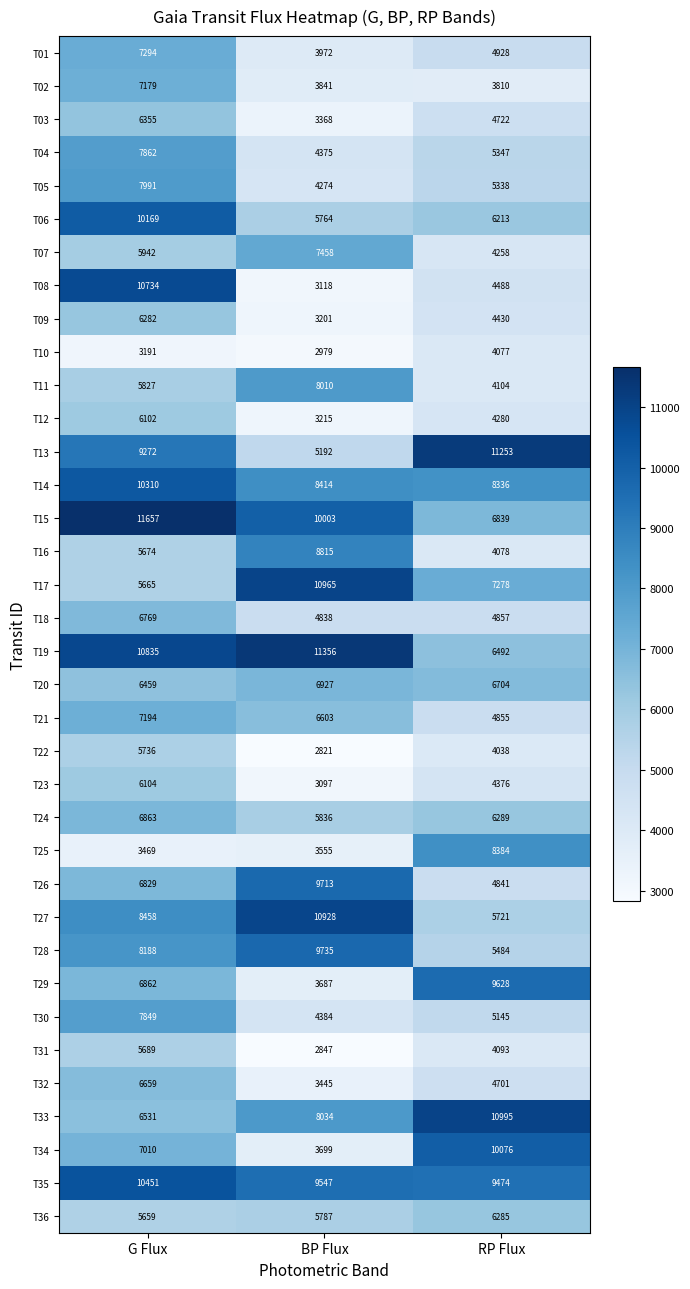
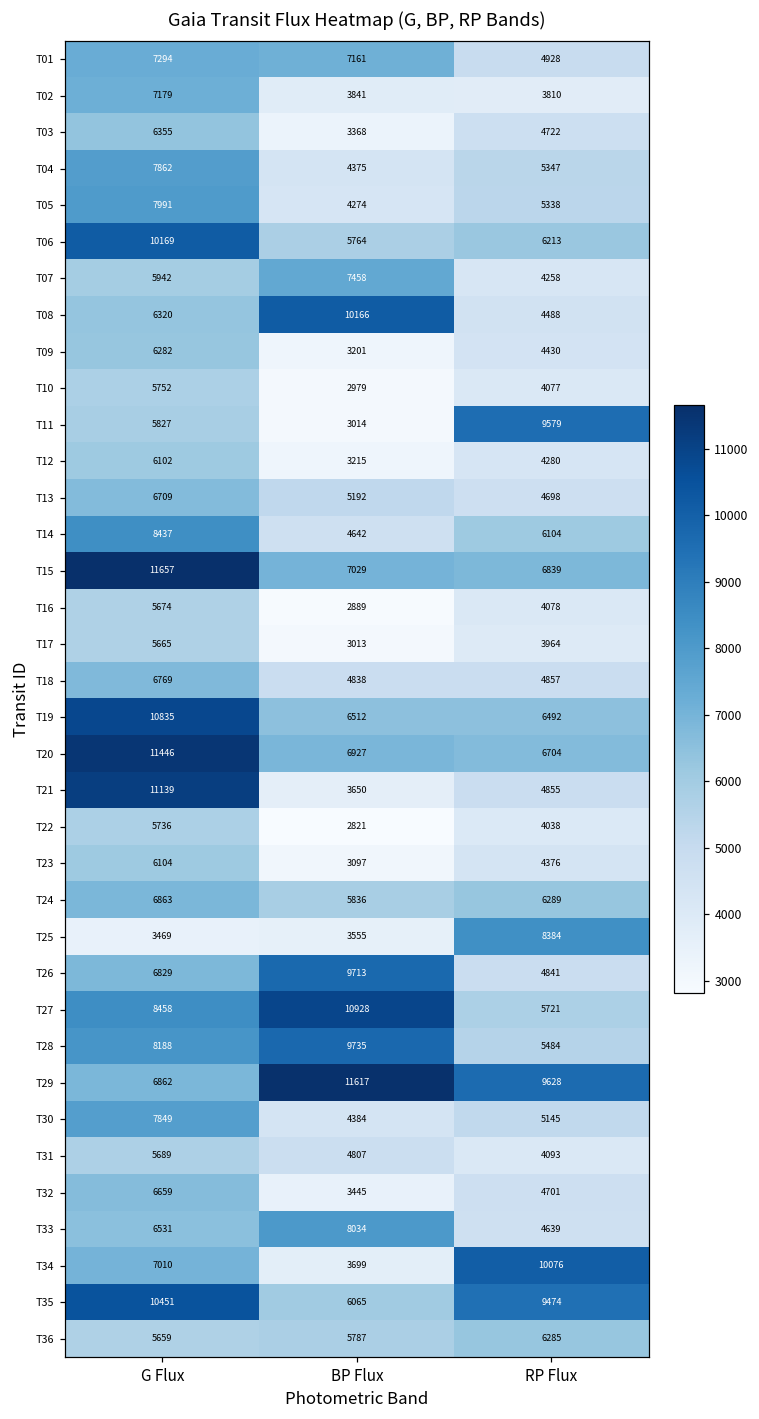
  {
    "T01": {
      "G Flux": 7294,
-     "BP Flux": 3972,
+     "BP Flux": 7161,
      "RP Flux": 4928
    },
    "T02": {
      "G Flux": 7179,
      "BP Flux": 3841,
      "RP Flux": 3810
    },
    "T03": {
      "G Flux": 6355,
      "BP Flux": 3368,
      "RP Flux": 4722
    },
    "T04": {
      "G Flux": 7862,
      "BP Flux": 4375,
      "RP Flux": 5347
    },
    "T05": {
      "G Flux": 7991,
      "BP Flux": 4274,
      "RP Flux": 5338
    },
    "T06": {
      "G Flux": 10169,
      "BP Flux": 5764,
      "RP Flux": 6213
    },
    "T07": {
      "G Flux": 5942,
      "BP Flux": 7458,
      "RP Flux": 4258
    },
    "T08": {
-     "G Flux": 10734,
-     "BP Flux": 3118,
+     "G Flux": 6320,
+     "BP Flux": 10166,
      "RP Flux": 4488
    },
    "T09": {
      "G Flux": 6282,
      "BP Flux": 3201,
      "RP Flux": 4430
    },
    "T10": {
-     "G Flux": 3191,
+     "G Flux": 5752,
      "BP Flux": 2979,
      "RP Flux": 4077
    },
    "T11": {
      "G Flux": 5827,
-     "BP Flux": 8010,
-     "RP Flux": 4104
+     "BP Flux": 3014,
+     "RP Flux": 9579
    },
    "T12": {
      "G Flux": 6102,
      "BP Flux": 3215,
      "RP Flux": 4280
    },
    "T13": {
-     "G Flux": 9272,
+     "G Flux": 6709,
      "BP Flux": 5192,
-     "RP Flux": 11253
+     "RP Flux": 4698
    },
    "T14": {
-     "G Flux": 10310,
-     "BP Flux": 8414,
-     "RP Flux": 8336
+     "G Flux": 8437,
+     "BP Flux": 4642,
+     "RP Flux": 6104
    },
    "T15": {
      "G Flux": 11657,
-     "BP Flux": 10003,
+     "BP Flux": 7029,
      "RP Flux": 6839
    },
    "T16": {
      "G Flux": 5674,
-     "BP Flux": 8815,
+     "BP Flux": 2889,
      "RP Flux": 4078
    },
    "T17": {
      "G Flux": 5665,
-     "BP Flux": 10965,
-     "RP Flux": 7278
+     "BP Flux": 3013,
+     "RP Flux": 3964
    },
    "T18": {
      "G Flux": 6769,
      "BP Flux": 4838,
      "RP Flux": 4857
    },
    "T19": {
      "G Flux": 10835,
-     "BP Flux": 11356,
+     "BP Flux": 6512,
      "RP Flux": 6492
    },
    "T20": {
-     "G Flux": 6459,
+     "G Flux": 11446,
      "BP Flux": 6927,
      "RP Flux": 6704
    },
    "T21": {
-     "G Flux": 7194,
-     "BP Flux": 6603,
+     "G Flux": 11139,
+     "BP Flux": 3650,
      "RP Flux": 4855
    },
    "T22": {
      "G Flux": 5736,
      "BP Flux": 2821,
      "RP Flux": 4038
    },
    "T23": {
      "G Flux": 6104,
      "BP Flux": 3097,
      "RP Flux": 4376
    },
    "T24": {
      "G Flux": 6863,
      "BP Flux": 5836,
      "RP Flux": 6289
    },
    "T25": {
      "G Flux": 3469,
      "BP Flux": 3555,
      "RP Flux": 8384
    },
    "T26": {
      "G Flux": 6829,
      "BP Flux": 9713,
      "RP Flux": 4841
    },
    "T27": {
      "G Flux": 8458,
      "BP Flux": 10928,
      "RP Flux": 5721
    },
    "T28": {
      "G Flux": 8188,
      "BP Flux": 9735,
      "RP Flux": 5484
    },
    "T29": {
      "G Flux": 6862,
-     "BP Flux": 3687,
+     "BP Flux": 11617,
      "RP Flux": 9628
    },
    "T30": {
      "G Flux": 7849,
      "BP Flux": 4384,
      "RP Flux": 5145
    },
    "T31": {
      "G Flux": 5689,
-     "BP Flux": 2847,
+     "BP Flux": 4807,
      "RP Flux": 4093
    },
    "T32": {
      "G Flux": 6659,
      "BP Flux": 3445,
      "RP Flux": 4701
    },
    "T33": {
      "G Flux": 6531,
      "BP Flux": 8034,
-     "RP Flux": 10995
+     "RP Flux": 4639
    },
    "T34": {
      "G Flux": 7010,
      "BP Flux": 3699,
      "RP Flux": 10076
    },
    "T35": {
      "G Flux": 10451,
-     "BP Flux": 9547,
+     "BP Flux": 6065,
      "RP Flux": 9474
    },
    "T36": {
      "G Flux": 5659,
      "BP Flux": 5787,
      "RP Flux": 6285
    }
  }
